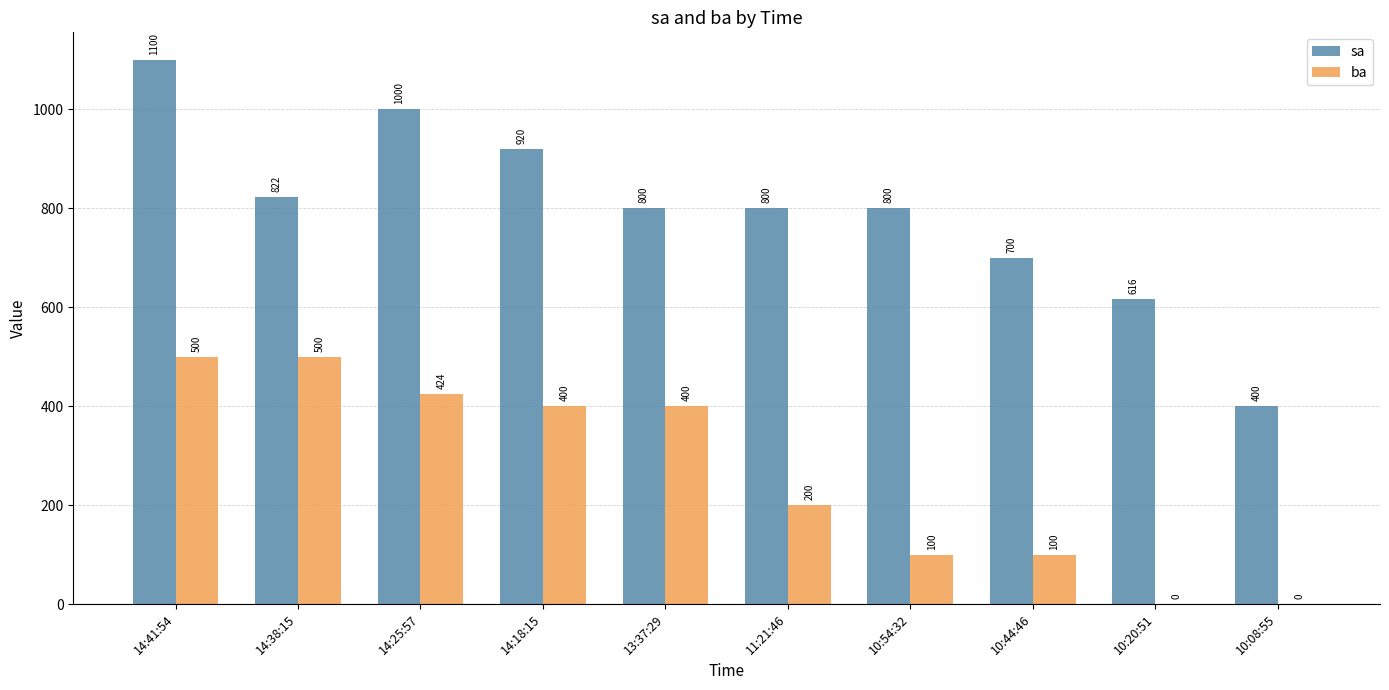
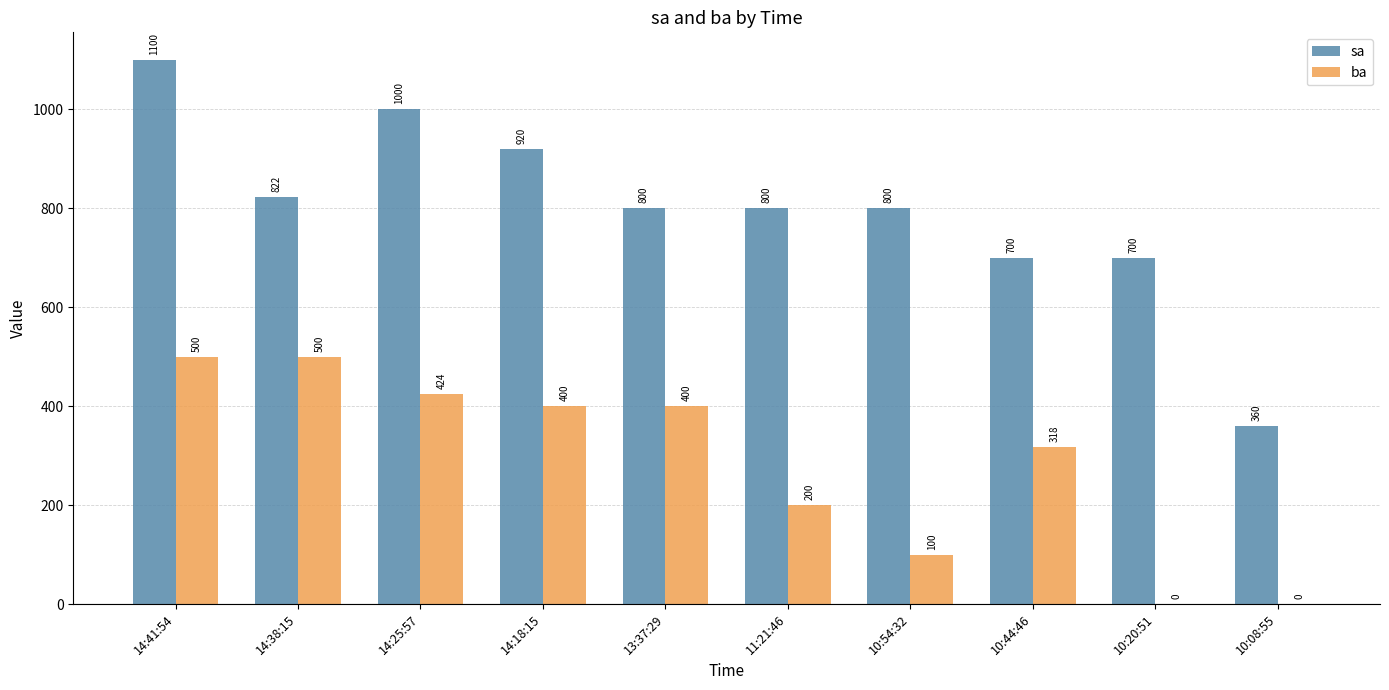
  {
    "sa": {
      "14:41:54": 1100,
      "14:38:15": 822,
      "14:25:57": 1000,
      "14:18:15": 920,
      "13:37:29": 800,
      "11:21:46": 800,
      "10:54:32": 800,
      "10:44:46": 700,
-     "10:20:51": 616,
-     "10:08:55": 400
+     "10:20:51": 700,
+     "10:08:55": 360
    },
    "ba": {
      "14:41:54": 500,
      "14:38:15": 500,
      "14:25:57": 424,
      "14:18:15": 400,
      "13:37:29": 400,
      "11:21:46": 200,
      "10:54:32": 100,
-     "10:44:46": 100,
+     "10:44:46": 318,
      "10:20:51": 0,
      "10:08:55": 0
    }
  }
